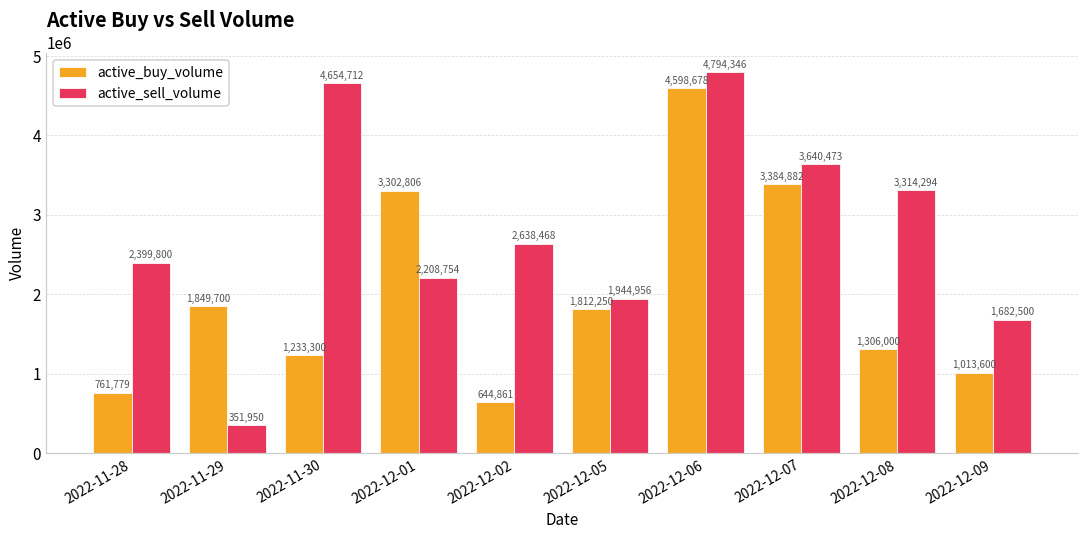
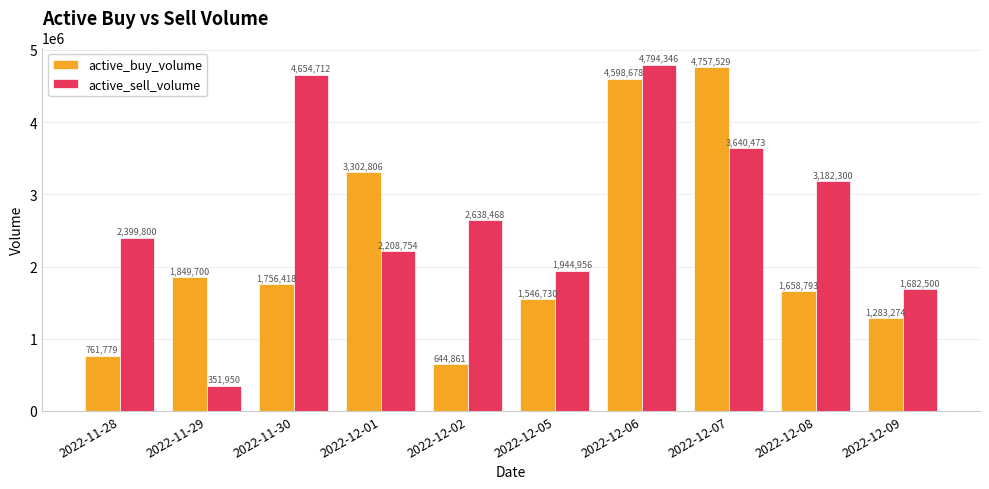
  {
    "active_buy_volume": {
      "2022-11-28": "761,779",
      "2022-11-29": "1,849,700",
-     "2022-11-30": "1,233,300",
+     "2022-11-30": "1,756,418",
      "2022-12-01": "3,302,806",
      "2022-12-02": "644,861",
-     "2022-12-05": "1,812,250",
+     "2022-12-05": "1,546,730",
      "2022-12-06": "4,598,678",
-     "2022-12-07": "3,384,882",
-     "2022-12-08": "1,306,000",
-     "2022-12-09": "1,013,600"
+     "2022-12-07": "4,757,529",
+     "2022-12-08": "1,658,793",
+     "2022-12-09": "1,283,274"
    },
    "active_sell_volume": {
      "2022-11-28": "2,399,800",
      "2022-11-29": "351,950",
      "2022-11-30": "4,654,712",
      "2022-12-01": "2,208,754",
      "2022-12-02": "2,638,468",
      "2022-12-05": "1,944,956",
      "2022-12-06": "4,794,346",
      "2022-12-07": "3,640,473",
-     "2022-12-08": "3,314,294",
+     "2022-12-08": "3,182,300",
      "2022-12-09": "1,682,500"
    }
  }
